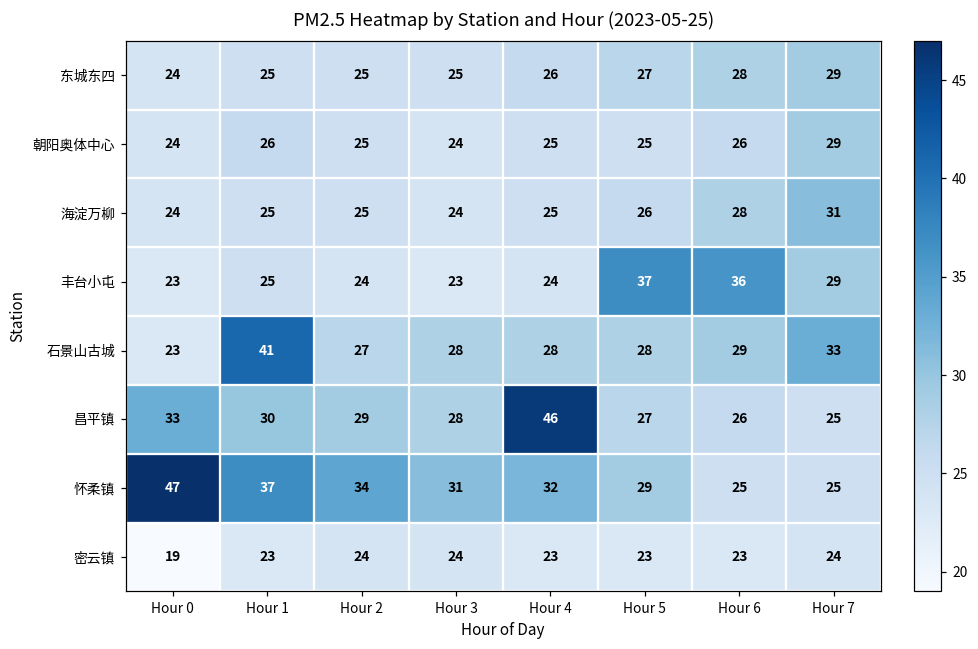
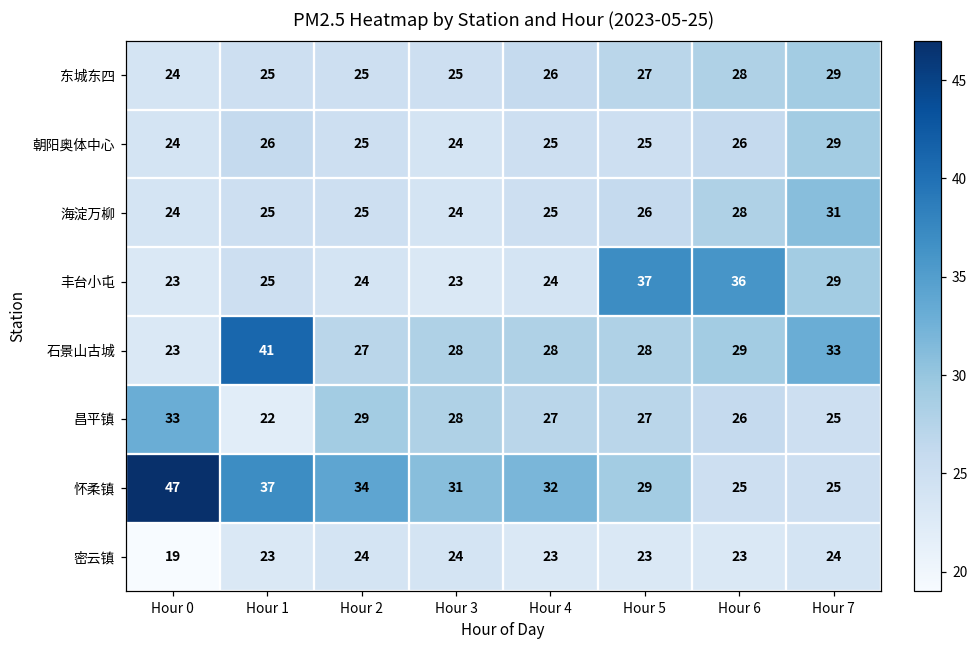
  {
    "东城东四": {
      "Hour 0": 24,
      "Hour 1": 25,
      "Hour 2": 25,
      "Hour 3": 25,
      "Hour 4": 26,
      "Hour 5": 27,
      "Hour 6": 28,
      "Hour 7": 29
    },
    "朝阳奥体中心": {
      "Hour 0": 24,
      "Hour 1": 26,
      "Hour 2": 25,
      "Hour 3": 24,
      "Hour 4": 25,
      "Hour 5": 25,
      "Hour 6": 26,
      "Hour 7": 29
    },
    "海淀万柳": {
      "Hour 0": 24,
      "Hour 1": 25,
      "Hour 2": 25,
      "Hour 3": 24,
      "Hour 4": 25,
      "Hour 5": 26,
      "Hour 6": 28,
      "Hour 7": 31
    },
    "丰台小屯": {
      "Hour 0": 23,
      "Hour 1": 25,
      "Hour 2": 24,
      "Hour 3": 23,
      "Hour 4": 24,
      "Hour 5": 37,
      "Hour 6": 36,
      "Hour 7": 29
    },
    "石景山古城": {
      "Hour 0": 23,
      "Hour 1": 41,
      "Hour 2": 27,
      "Hour 3": 28,
      "Hour 4": 28,
      "Hour 5": 28,
      "Hour 6": 29,
      "Hour 7": 33
    },
    "昌平镇": {
      "Hour 0": 33,
-     "Hour 1": 30,
+     "Hour 1": 22,
      "Hour 2": 29,
      "Hour 3": 28,
-     "Hour 4": 46,
+     "Hour 4": 27,
      "Hour 5": 27,
      "Hour 6": 26,
      "Hour 7": 25
    },
    "怀柔镇": {
      "Hour 0": 47,
      "Hour 1": 37,
      "Hour 2": 34,
      "Hour 3": 31,
      "Hour 4": 32,
      "Hour 5": 29,
      "Hour 6": 25,
      "Hour 7": 25
    },
    "密云镇": {
      "Hour 0": 19,
      "Hour 1": 23,
      "Hour 2": 24,
      "Hour 3": 24,
      "Hour 4": 23,
      "Hour 5": 23,
      "Hour 6": 23,
      "Hour 7": 24
    }
  }
